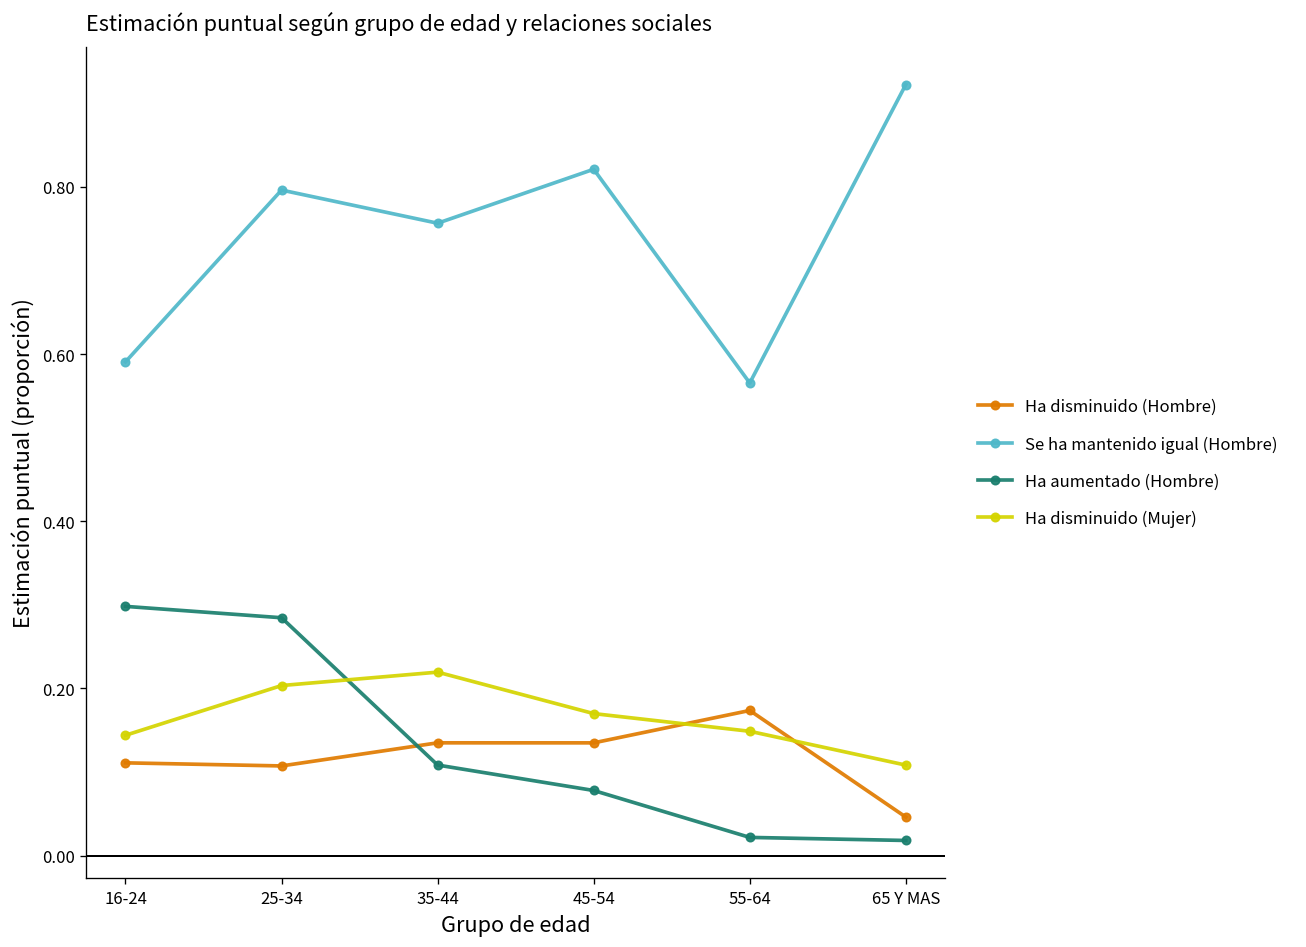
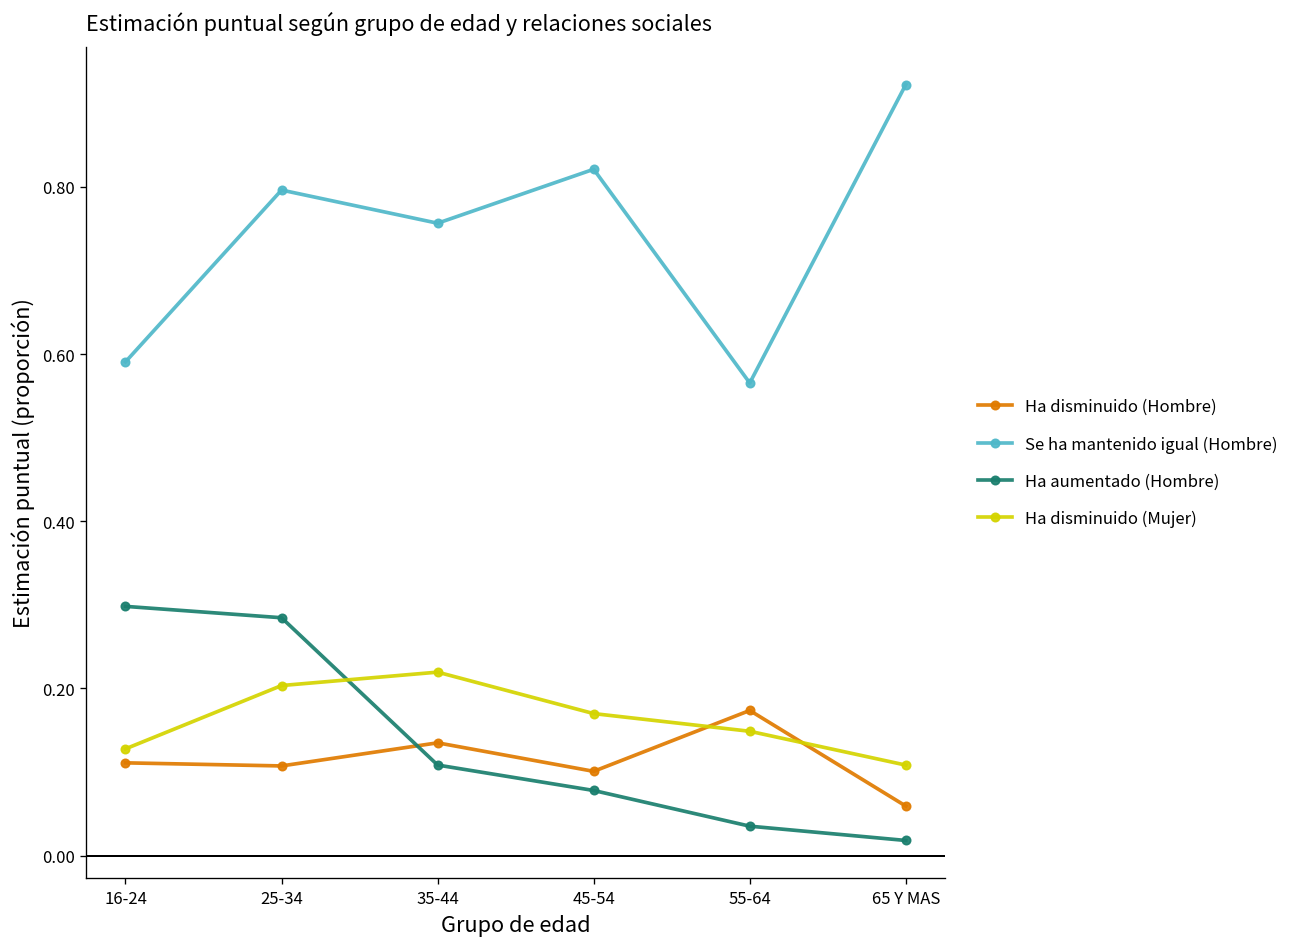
  {
    "Ha disminuido (Hombre)": {
      "16-24": 0.11,
      "25-34": 0.11,
      "35-44": 0.14,
-     "45-54": 0.13,
+     "45-54": 0.10,
      "55-64": 0.17,
-     "65 Y MAS": 0.05
+     "65 Y MAS": 0.06
    },
    "Se ha mantenido igual (Hombre)": {
      "16-24": 0.59,
      "25-34": 0.80,
      "35-44": 0.76,
      "45-54": 0.82,
      "55-64": 0.57,
      "65 Y MAS": 0.92
    },
    "Ha aumentado (Hombre)": {
      "16-24": 0.30,
      "25-34": 0.28,
      "35-44": 0.11,
      "45-54": 0.08,
-     "55-64": 0.02,
+     "55-64": 0.04,
      "65 Y MAS": 0.02
    },
    "Ha disminuido (Mujer)": {
-     "16-24": 0.14,
+     "16-24": 0.13,
      "25-34": 0.20,
      "35-44": 0.22,
      "45-54": 0.17,
      "55-64": 0.15,
      "65 Y MAS": 0.11
    }
  }
